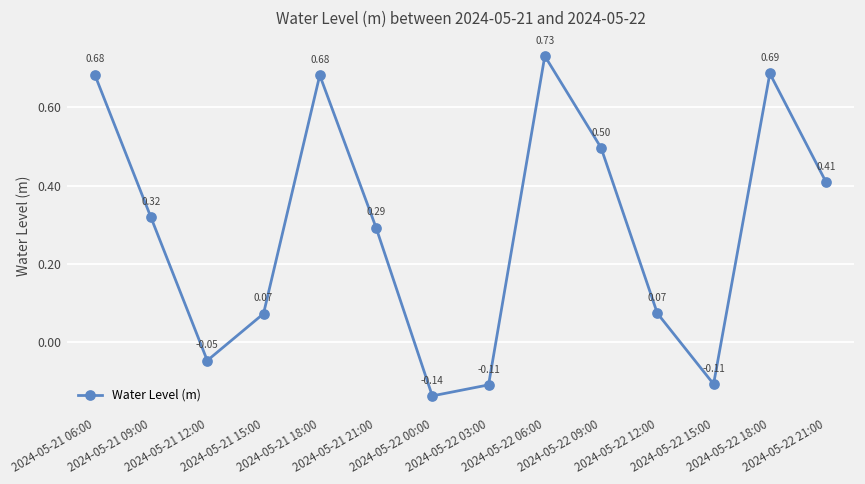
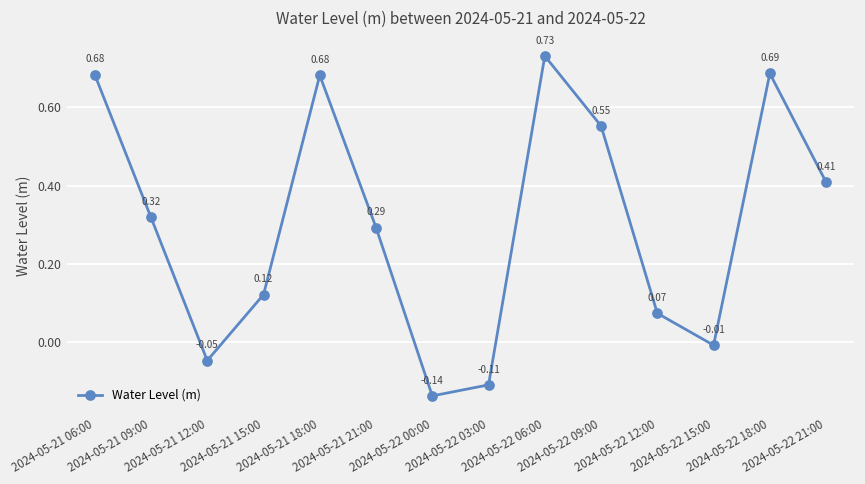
  {
    "2024-05-21 06:00": 0.68,
    "2024-05-21 09:00": 0.32,
    "2024-05-21 12:00": -0.05,
-   "2024-05-21 15:00": 0.07,
+   "2024-05-21 15:00": 0.12,
    "2024-05-21 18:00": 0.68,
    "2024-05-21 21:00": 0.29,
    "2024-05-22 00:00": -0.14,
    "2024-05-22 03:00": -0.11,
    "2024-05-22 06:00": 0.73,
-   "2024-05-22 09:00": 0.50,
+   "2024-05-22 09:00": 0.55,
    "2024-05-22 12:00": 0.07,
-   "2024-05-22 15:00": -0.11,
+   "2024-05-22 15:00": -0.01,
    "2024-05-22 18:00": 0.69,
    "2024-05-22 21:00": 0.41
  }
